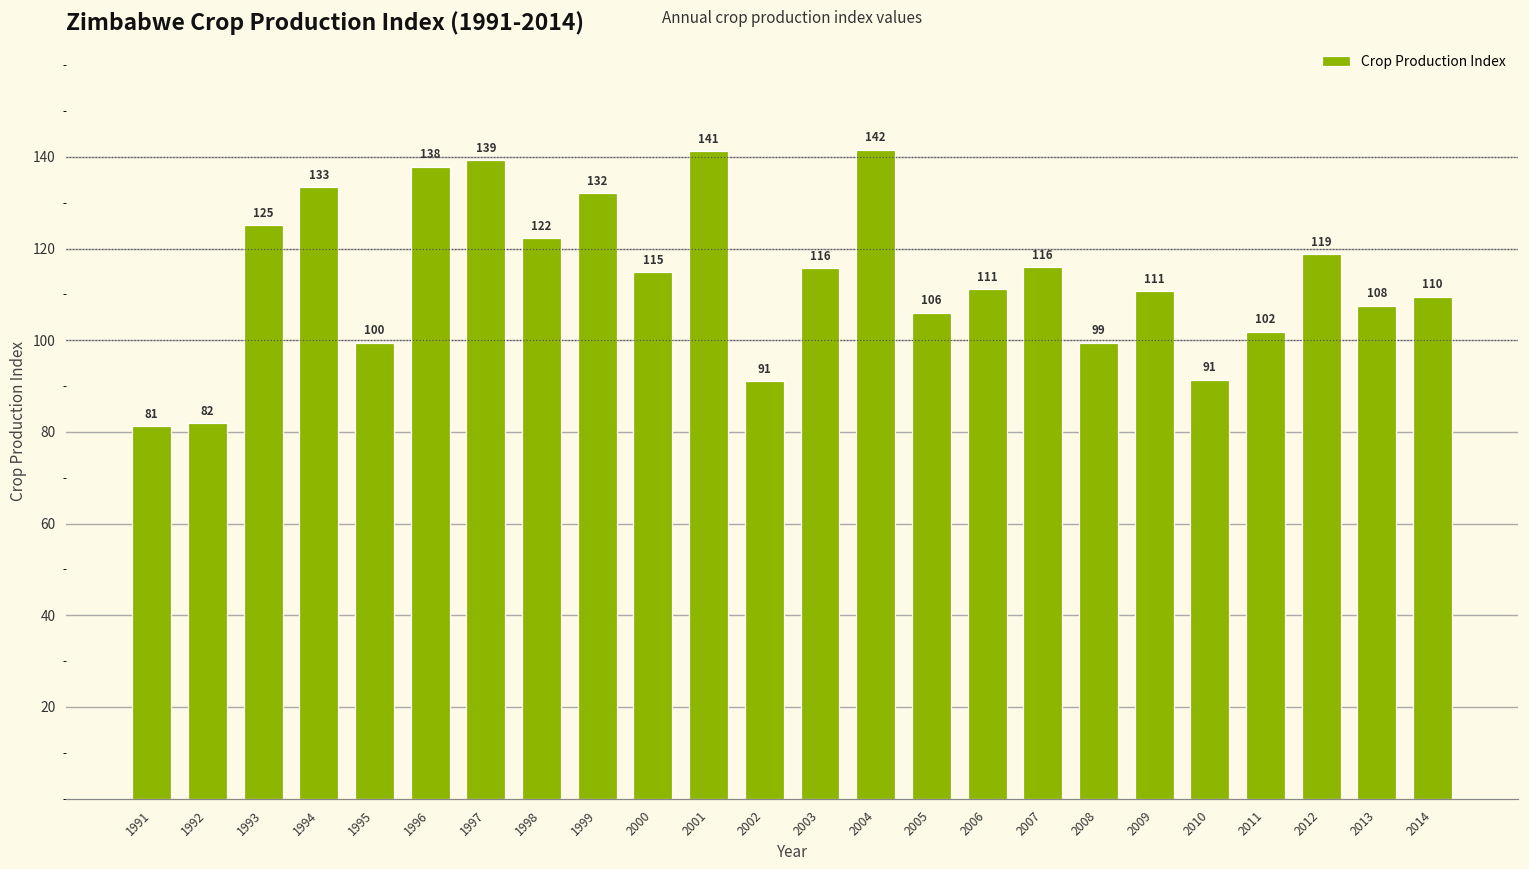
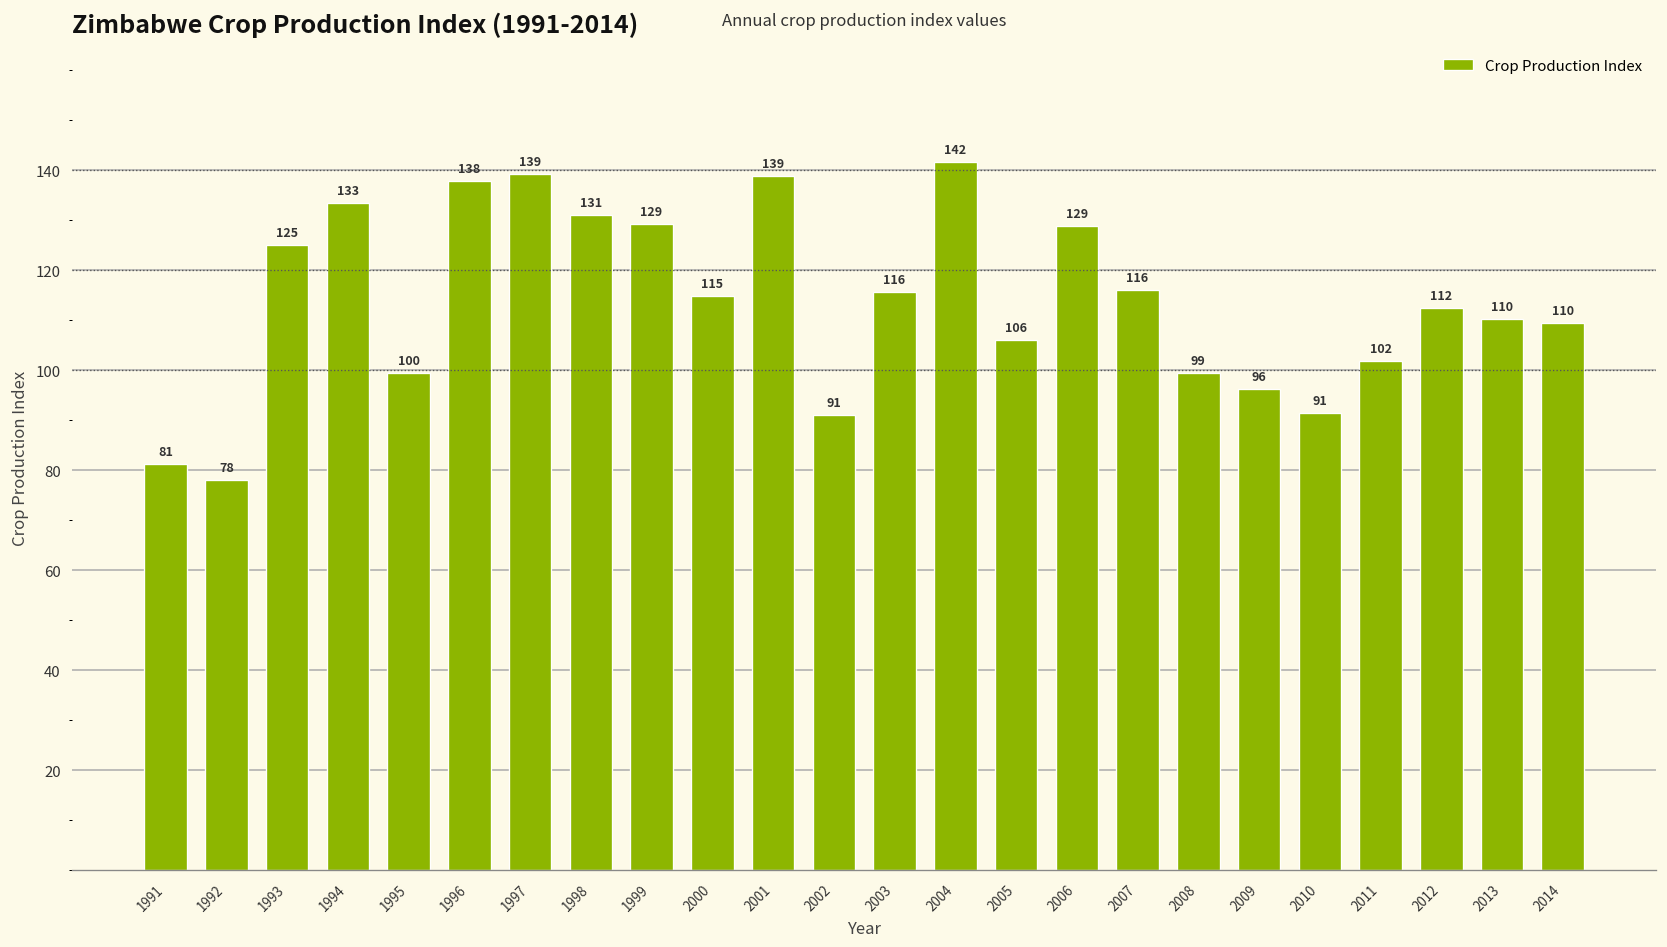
  {
    "1991": 81,
-   "1992": 82,
+   "1992": 78,
    "1993": 125,
    "1994": 133,
    "1995": 100,
    "1996": 138,
    "1997": 139,
-   "1998": 122,
-   "1999": 132,
+   "1998": 131,
+   "1999": 129,
    "2000": 115,
-   "2001": 141,
+   "2001": 139,
    "2002": 91,
    "2003": 116,
    "2004": 142,
    "2005": 106,
-   "2006": 111,
+   "2006": 129,
    "2007": 116,
    "2008": 99,
-   "2009": 111,
+   "2009": 96,
    "2010": 91,
    "2011": 102,
-   "2012": 119,
-   "2013": 108,
+   "2012": 112,
+   "2013": 110,
    "2014": 110
  }
